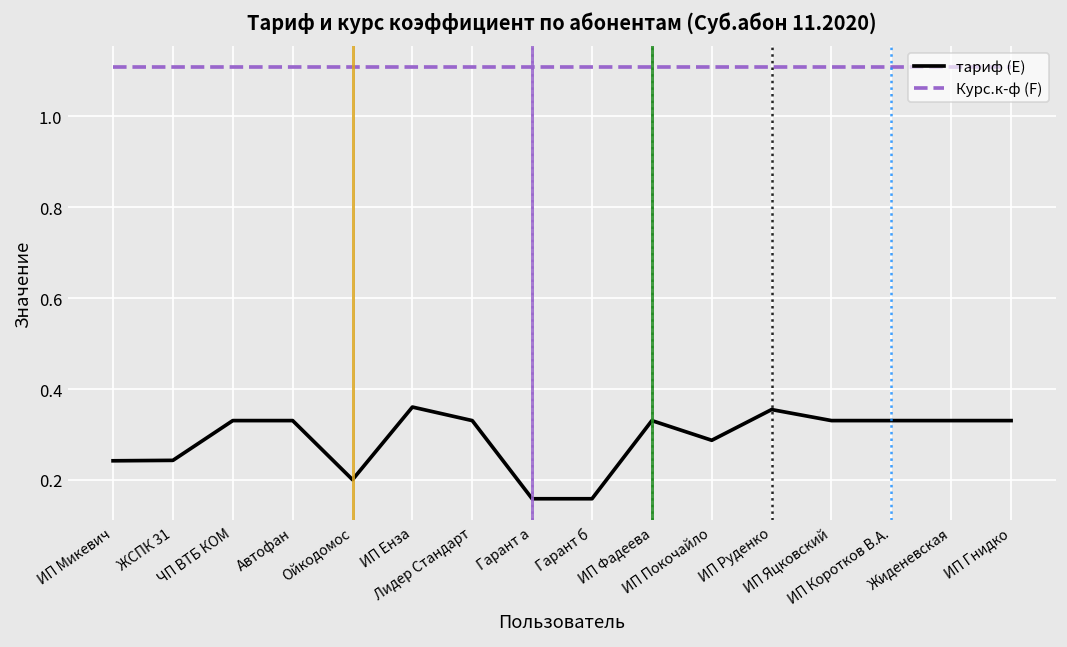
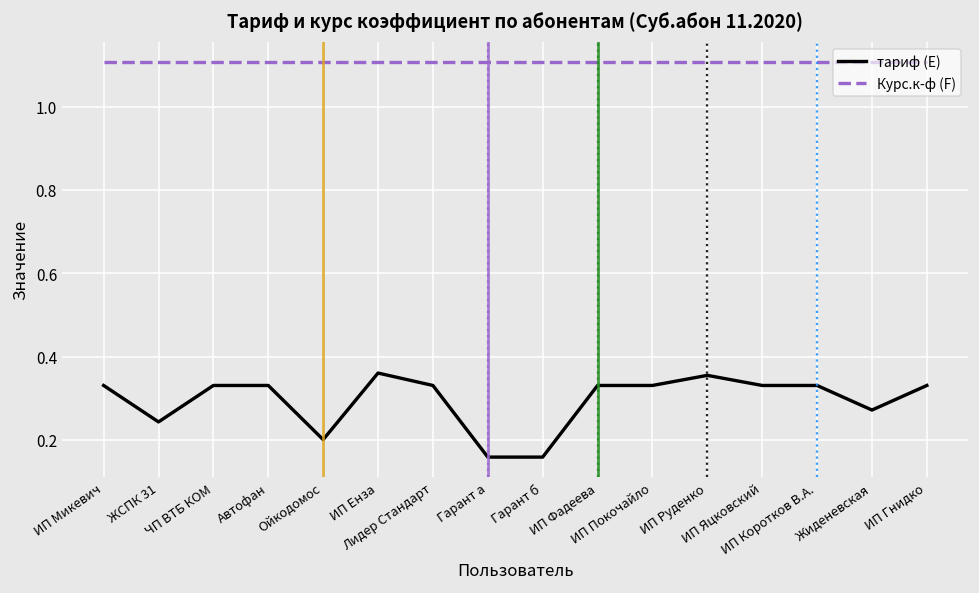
  {
    "тариф (E)": {
-     "ИП Микевич": 0.24,
+     "ИП Микевич": 0.33,
      "ЖСПК 31": 0.24,
      "ЧП ВТБ КОМ": 0.33,
      "Автофан": 0.33,
      "Ойкодомос": 0.20,
      "ИП Енза": 0.36,
      "Лидер Стандарт": 0.33,
      "Гарант а": 0.16,
      "Гарант б": 0.16,
      "ИП Фадеева": 0.33,
-     "ИП Покочайло": 0.29,
+     "ИП Покочайло": 0.33,
      "ИП Руденко": 0.35,
      "ИП Яцковский": 0.33,
      "ИП Коротков В.А.": 0.33,
-     "Жиденевская": 0.33,
+     "Жиденевская": 0.27,
      "ИП Гнидко": 0.33
    },
    "Курс.к-ф (F)": {
      "ИП Микевич": 1.11,
      "ЖСПК 31": 1.11,
      "ЧП ВТБ КОМ": 1.11,
      "Автофан": 1.11,
      "Ойкодомос": 1.11,
      "ИП Енза": 1.11,
      "Лидер Стандарт": 1.11,
      "Гарант а": 1.11,
      "Гарант б": 1.11,
      "ИП Фадеева": 1.11,
      "ИП Покочайло": 1.11,
      "ИП Руденко": 1.11,
      "ИП Яцковский": 1.11,
      "ИП Коротков В.А.": 1.11
    }
  }
